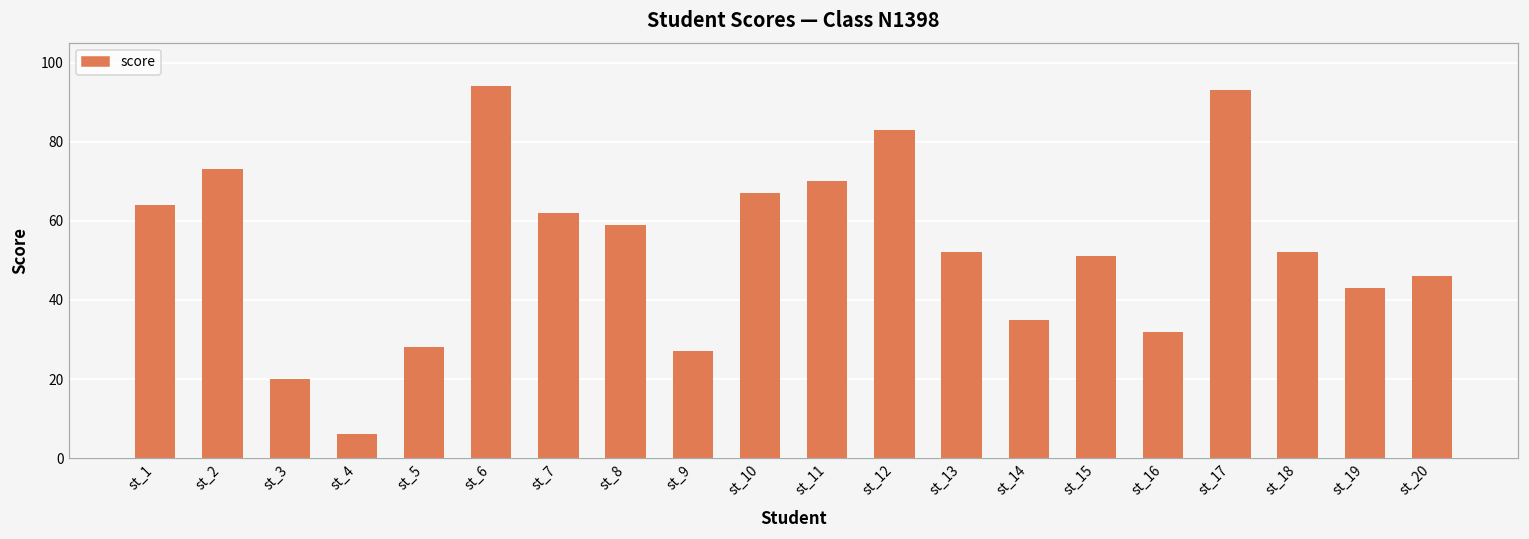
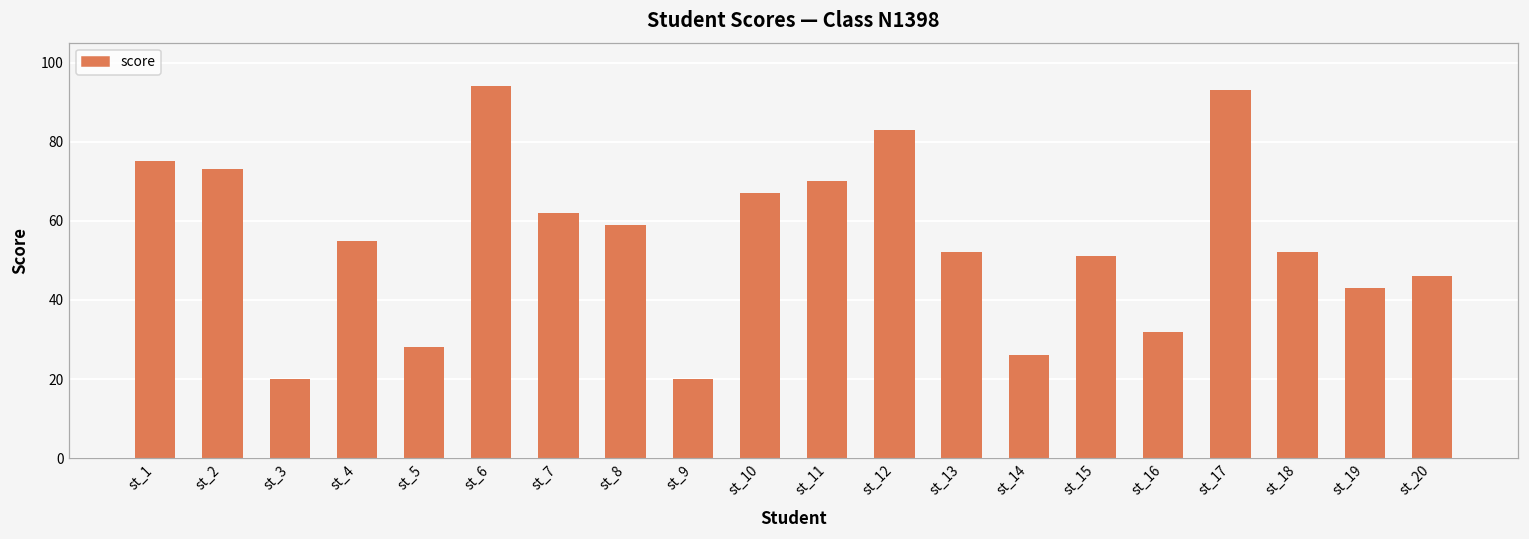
  {
-   "st_1": 64,
+   "st_1": 75,
    "st_2": 73,
    "st_3": 20,
-   "st_4": 6,
+   "st_4": 55,
    "st_5": 28,
    "st_6": 94,
    "st_7": 62,
    "st_8": 59,
-   "st_9": 27,
+   "st_9": 20,
    "st_10": 67,
    "st_11": 70,
    "st_12": 83,
    "st_13": 52,
-   "st_14": 35,
+   "st_14": 26,
    "st_15": 51,
    "st_16": 32,
    "st_17": 93,
    "st_18": 52,
    "st_19": 43,
    "st_20": 46
  }
